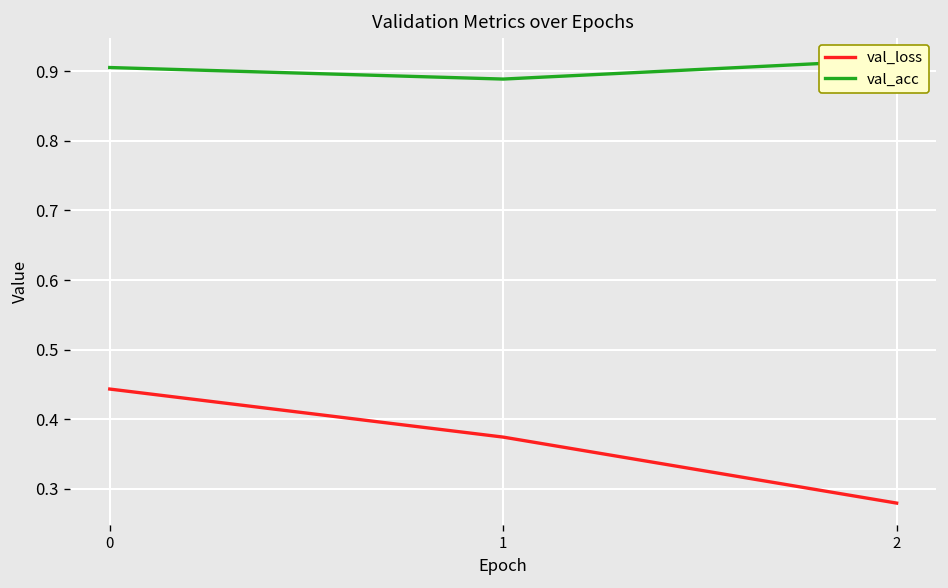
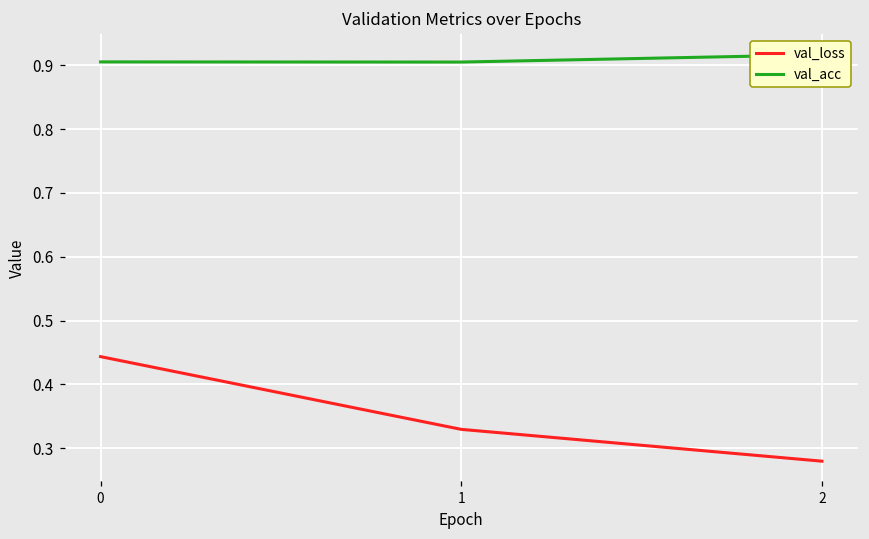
  {
    "val_loss": {
      "0": 0.44,
-     "1": 0.37,
+     "1": 0.33,
      "2": 0.28
    },
    "val_acc": {
      "0": 0.91,
-     "1": 0.89
+     "1": 0.90
    }
  }
